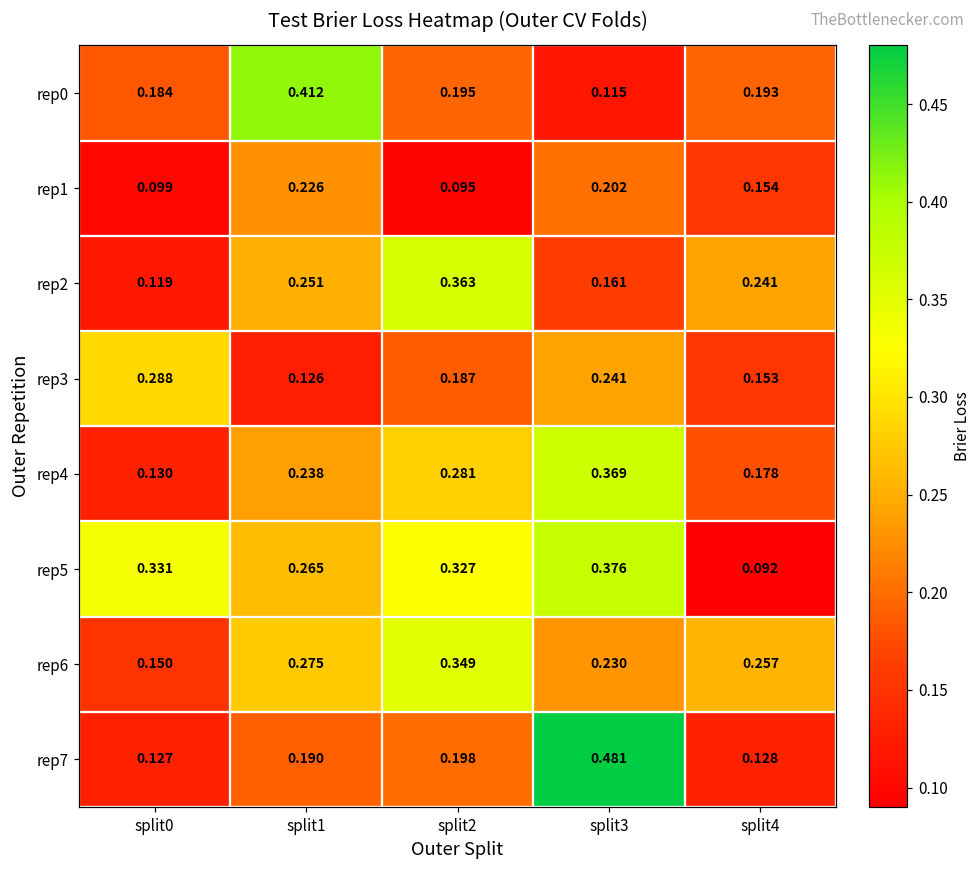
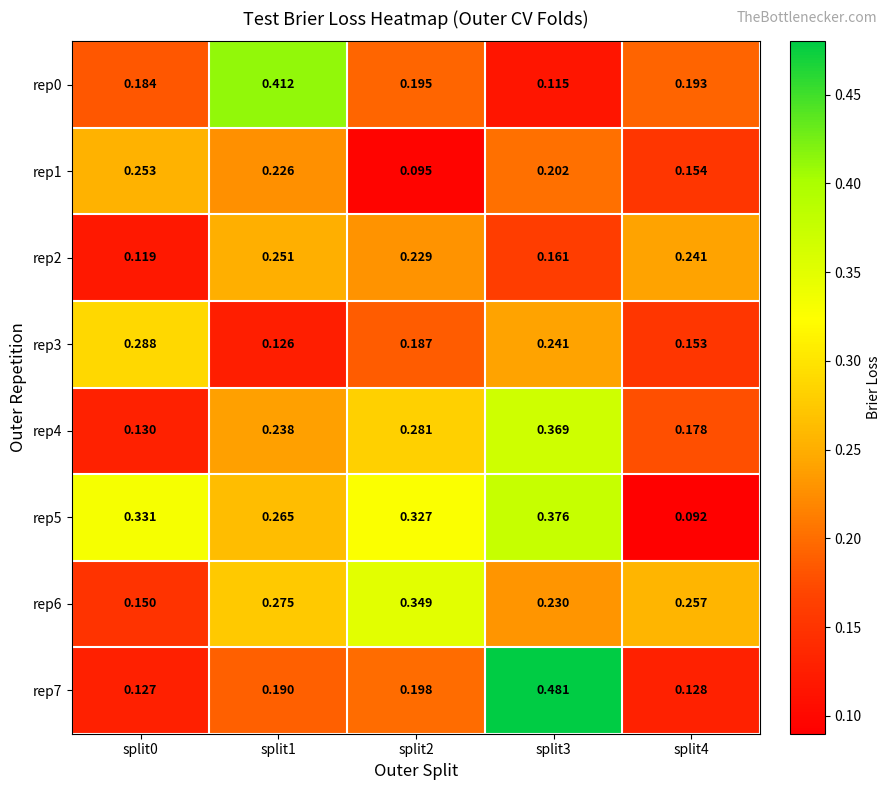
  {
    "rep0": {
      "split0": 0.184,
      "split1": 0.412,
      "split2": 0.195,
      "split3": 0.115,
      "split4": 0.193
    },
    "rep1": {
-     "split0": 0.099,
+     "split0": 0.253,
      "split1": 0.226,
      "split2": 0.095,
      "split3": 0.202,
      "split4": 0.154
    },
    "rep2": {
      "split0": 0.119,
      "split1": 0.251,
-     "split2": 0.363,
+     "split2": 0.229,
      "split3": 0.161,
      "split4": 0.241
    },
    "rep3": {
      "split0": 0.288,
      "split1": 0.126,
      "split2": 0.187,
      "split3": 0.241,
      "split4": 0.153
    },
    "rep4": {
      "split0": 0.130,
      "split1": 0.238,
      "split2": 0.281,
      "split3": 0.369,
      "split4": 0.178
    },
    "rep5": {
      "split0": 0.331,
      "split1": 0.265,
      "split2": 0.327,
      "split3": 0.376,
      "split4": 0.092
    },
    "rep6": {
      "split0": 0.150,
      "split1": 0.275,
      "split2": 0.349,
      "split3": 0.230,
      "split4": 0.257
    },
    "rep7": {
      "split0": 0.127,
      "split1": 0.190,
      "split2": 0.198,
      "split3": 0.481,
      "split4": 0.128
    }
  }
